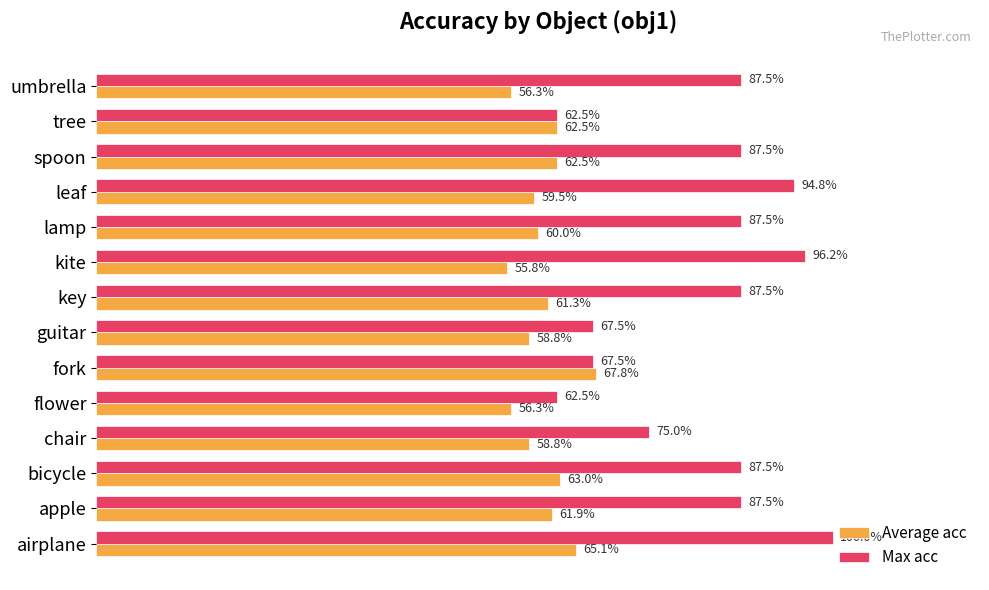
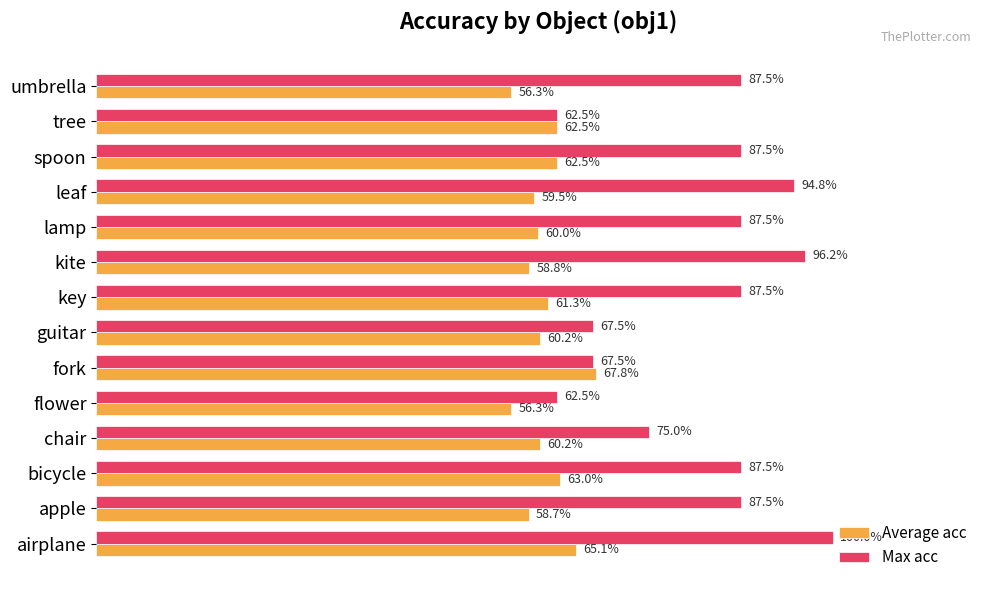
  {
    "Average acc": {
      "umbrella": "56.3%",
      "tree": "62.5%",
      "spoon": "62.5%",
      "leaf": "59.5%",
      "lamp": "60.0%",
-     "kite": "55.8%",
+     "kite": "58.8%",
      "key": "61.3%",
-     "guitar": "58.8%",
+     "guitar": "60.2%",
      "fork": "67.8%",
      "flower": "56.3%",
-     "chair": "58.8%",
+     "chair": "60.2%",
      "bicycle": "63.0%",
-     "apple": "61.9%",
+     "apple": "58.7%",
      "airplane": "65.1%"
    },
    "Max acc": {
      "umbrella": "87.5%",
      "tree": "62.5%",
      "spoon": "87.5%",
      "leaf": "94.8%",
      "lamp": "87.5%",
      "kite": "96.2%",
      "key": "87.5%",
      "guitar": "67.5%",
      "fork": "67.5%",
      "flower": "62.5%",
      "chair": "75.0%",
      "bicycle": "87.5%",
      "apple": "87.5%",
      "airplane": "100.0%"
    }
  }
